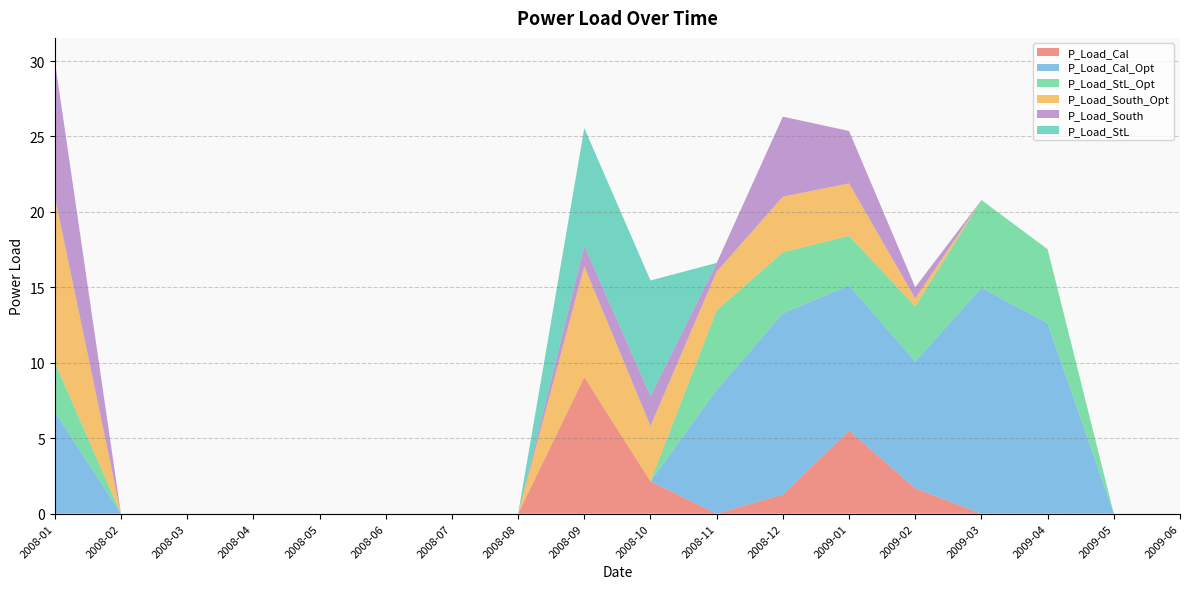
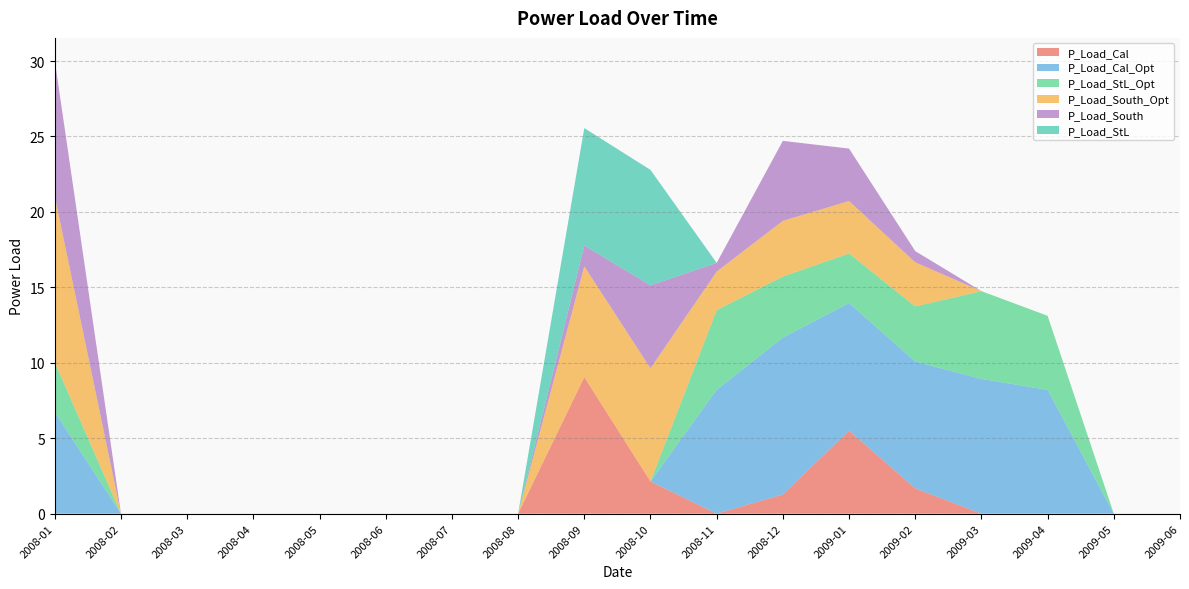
  {
    "P_Load_Cal": {
      "2008-01": 0.0,
      "2008-11": 0.0,
      "2008-12": 1.3,
      "2009-01": 5.5,
      "2009-02": 1.7,
      "2009-03": 0.0,
      "2009-04": 0.0
    },
    "P_Load_Cal_Opt": {
      "2008-01": 6.7,
      "2008-11": 8.2,
-     "2008-12": 12.0,
-     "2009-01": 9.6,
+     "2008-12": 10.4,
+     "2009-01": 8.5,
      "2009-02": 8.4,
-     "2009-03": 15.0,
-     "2009-04": 12.6
+     "2009-03": 8.9,
+     "2009-04": 8.2
    },
    "P_Load_South_Opt": {
      "2008-01": 11.0,
      "2008-09": 7.3,
-     "2008-10": 3.7,
+     "2008-10": 7.5,
      "2008-11": 2.6,
      "2008-12": 3.7,
      "2009-01": 3.5,
-     "2009-02": 0.5
+     "2009-02": 2.9
    },
    "P_Load_South": {
      "2008-09": 1.4,
-     "2008-10": 2.0
+     "2008-10": 5.5
    }
  }
